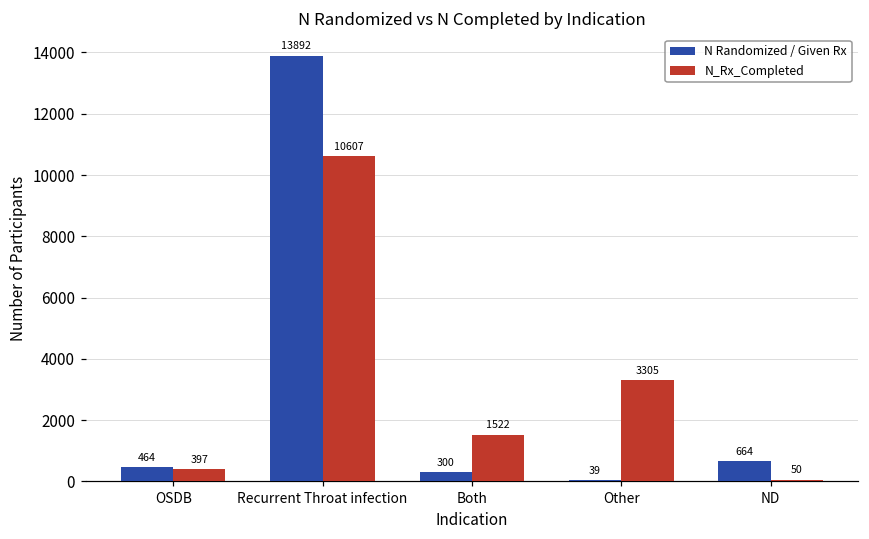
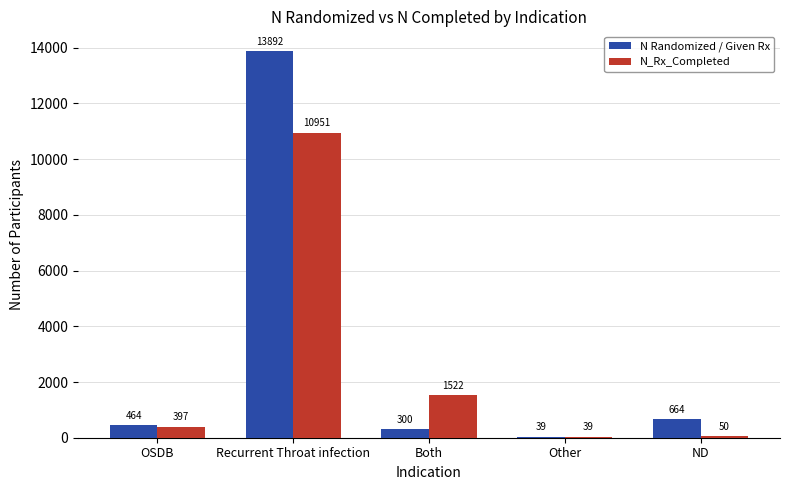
  {
    "N Randomized / Given Rx": {
      "OSDB": 464,
      "Recurrent Throat infection": 13892,
      "Both": 300,
      "Other": 39,
      "ND": 664
    },
    "N_Rx_Completed": {
      "OSDB": 397,
-     "Recurrent Throat infection": 10607,
+     "Recurrent Throat infection": 10951,
      "Both": 1522,
-     "Other": 3305,
+     "Other": 39,
      "ND": 50
    }
  }
